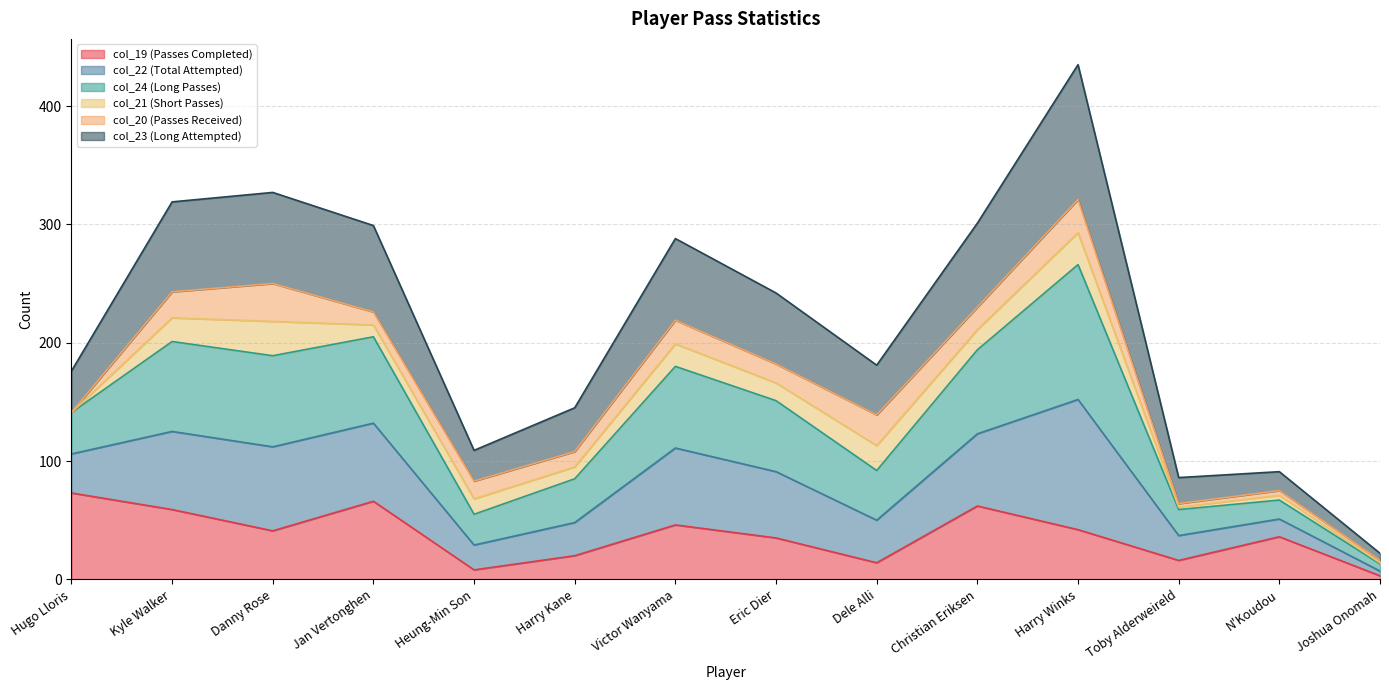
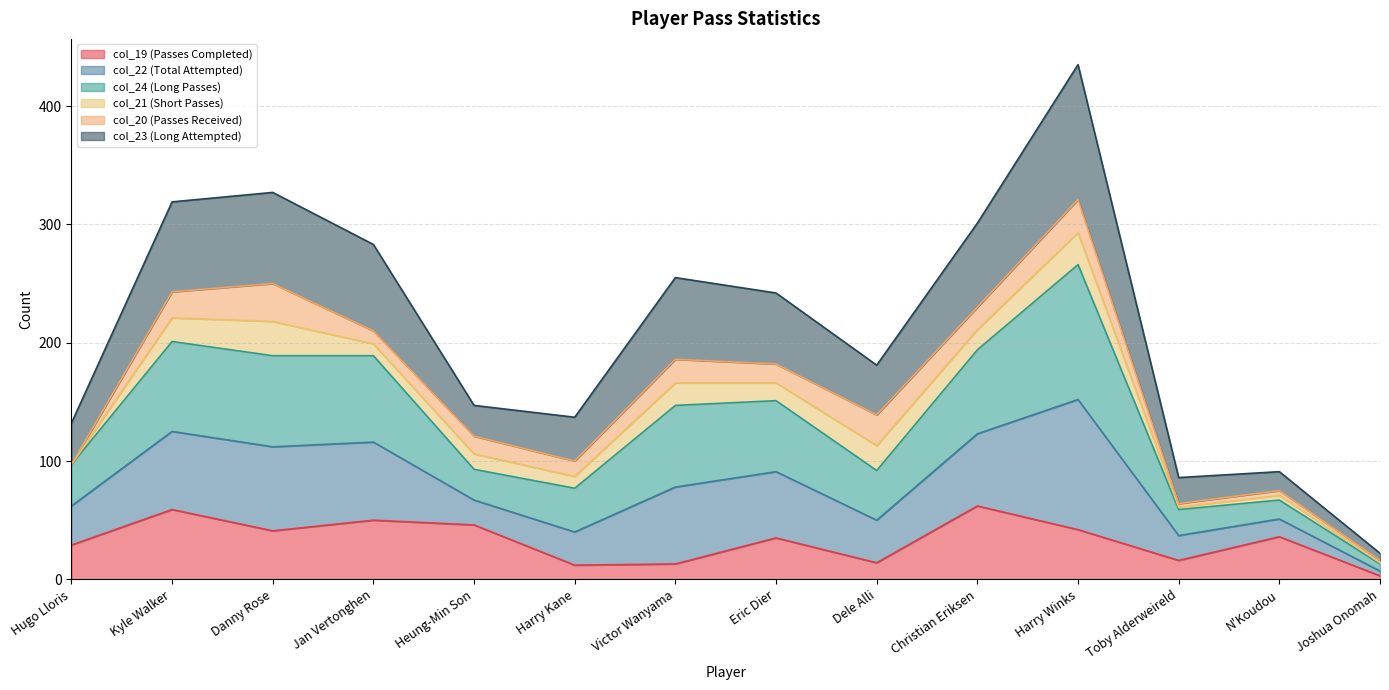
  {
    "col_19 (Passes Completed)": {
-     "Hugo Lloris": 73,
+     "Hugo Lloris": 29,
      "Kyle Walker": 59,
      "Danny Rose": 41,
-     "Jan Vertonghen": 66,
-     "Heung-Min Son": 8,
-     "Harry Kane": 20,
-     "Victor Wanyama": 46,
+     "Jan Vertonghen": 50,
+     "Heung-Min Son": 46,
+     "Harry Kane": 12,
+     "Victor Wanyama": 13,
      "Eric Dier": 35,
      "Dele Alli": 14,
      "Christian Eriksen": 62,
      "Harry Winks": 42,
      "Toby Alderweireld": 16,
      "N'Koudou": 36,
      "Joshua Onomah": 3
    },
    "col_23 (Long Attempted)": {
      "Hugo Lloris": 35,
      "Kyle Walker": 76,
      "Danny Rose": 77,
      "Jan Vertonghen": 73,
      "Heung-Min Son": 26,
      "Harry Kane": 37,
      "Victor Wanyama": 69,
      "Eric Dier": 60,
      "Dele Alli": 42,
      "Christian Eriksen": 71,
      "Harry Winks": 114,
      "Toby Alderweireld": 22,
      "N'Koudou": 16,
      "Joshua Onomah": 6
    }
  }
